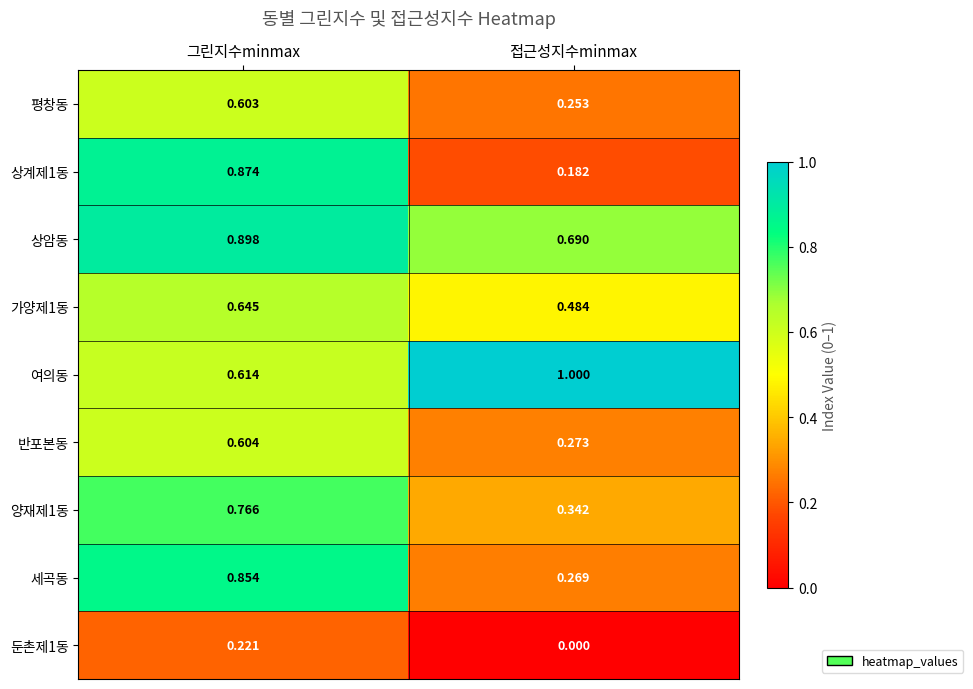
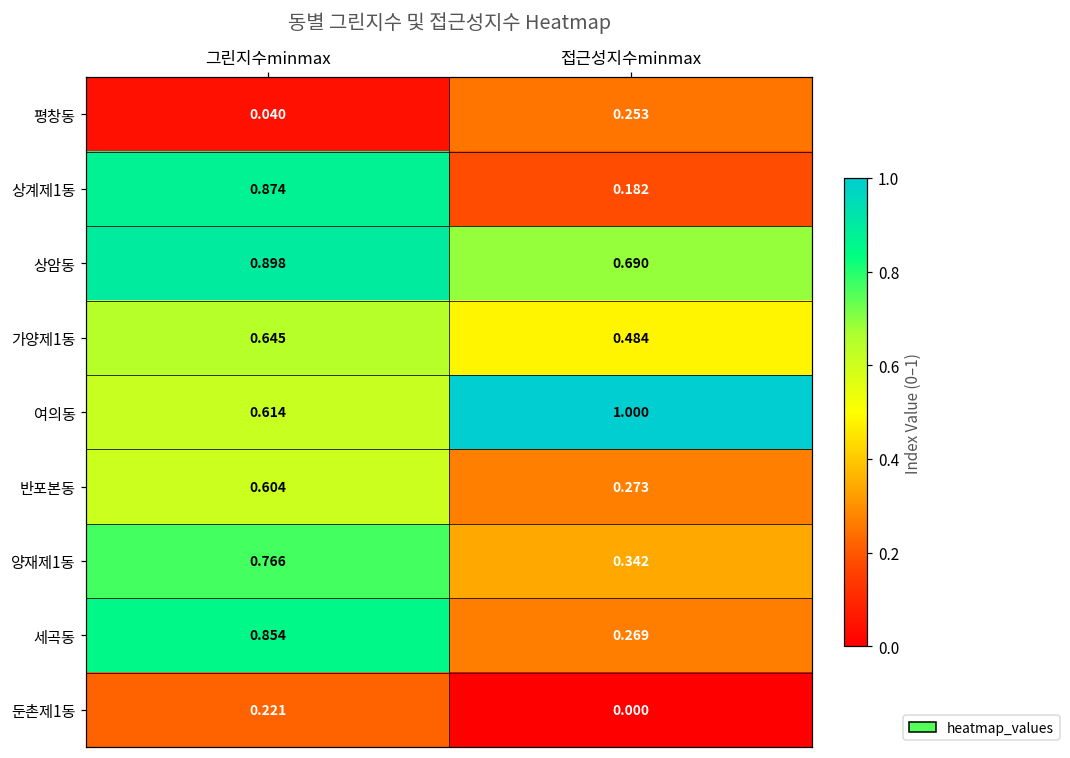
  {
    "평창동": {
-     "그린지수minmax": 0.603,
+     "그린지수minmax": 0.040,
      "접근성지수minmax": 0.253
    },
    "상계제1동": {
      "그린지수minmax": 0.874,
      "접근성지수minmax": 0.182
    },
    "상암동": {
      "그린지수minmax": 0.898,
      "접근성지수minmax": 0.690
    },
    "가양제1동": {
      "그린지수minmax": 0.645,
      "접근성지수minmax": 0.484
    },
    "여의동": {
      "그린지수minmax": 0.614,
      "접근성지수minmax": 1.000
    },
    "반포본동": {
      "그린지수minmax": 0.604,
      "접근성지수minmax": 0.273
    },
    "양재제1동": {
      "그린지수minmax": 0.766,
      "접근성지수minmax": 0.342
    },
    "세곡동": {
      "그린지수minmax": 0.854,
      "접근성지수minmax": 0.269
    },
    "둔촌제1동": {
      "그린지수minmax": 0.221,
      "접근성지수minmax": 0.000
    }
  }
